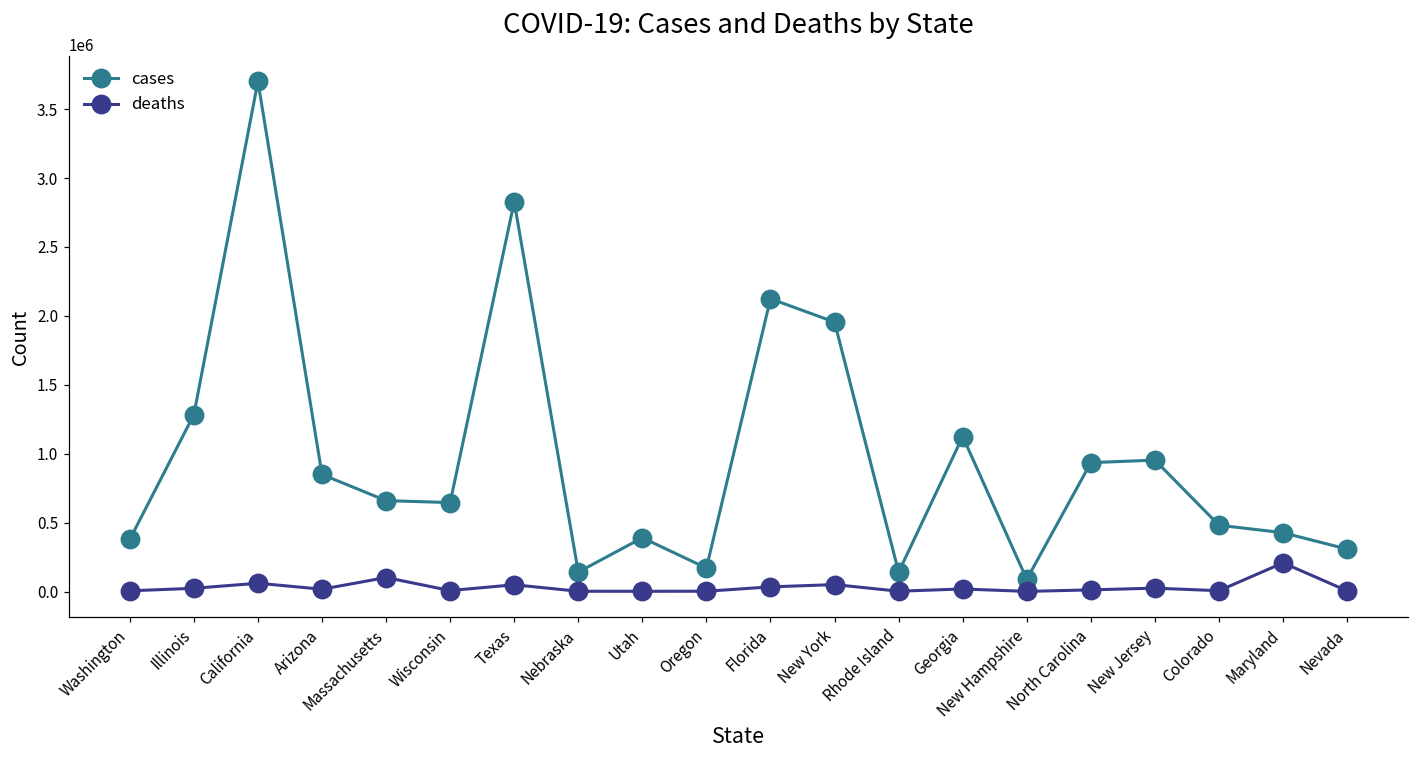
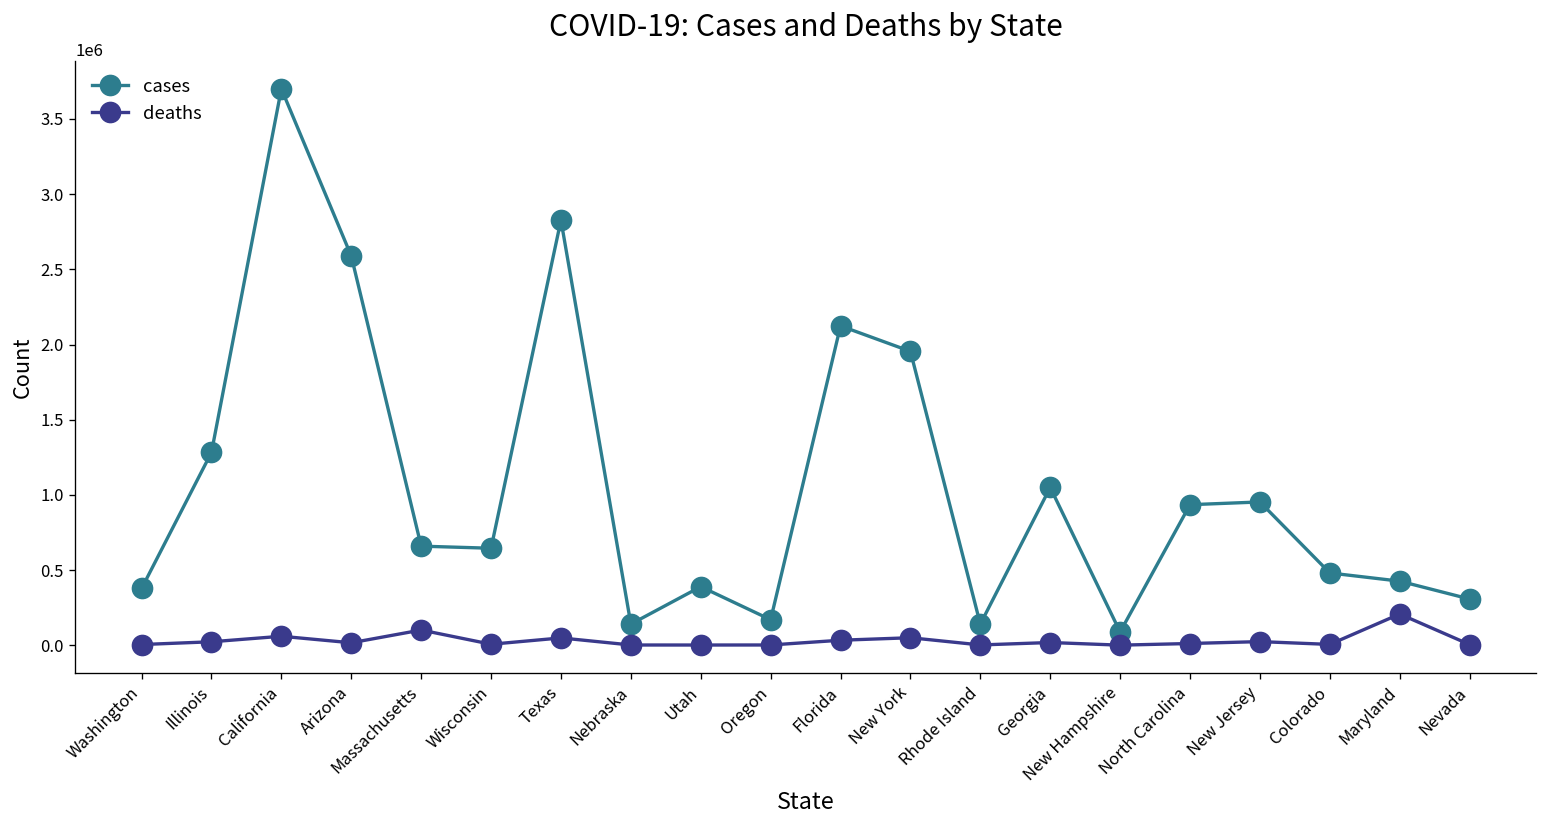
  {
    "cases": {
      "Washington": 380000,
      "Illinois": 1280000,
      "California": 3700000,
-     "Arizona": 850000,
+     "Arizona": 2590000,
      "Massachusetts": 660000,
      "Wisconsin": 650000,
      "Texas": 2830000,
      "Nebraska": 140000,
      "Utah": 390000,
      "Oregon": 170000,
      "Florida": 2120000,
      "New York": 1950000,
      "Rhode Island": 140000,
-     "Georgia": 1120000,
+     "Georgia": 1050000,
      "New Hampshire": 90000,
      "North Carolina": 940000,
      "New Jersey": 950000,
      "Colorado": 480000,
      "Maryland": 430000,
      "Nevada": 310000
    },
    "deaths": {
      "Washington": 10000,
      "Illinois": 20000,
      "California": 60000,
      "Arizona": 20000,
      "Massachusetts": 100000,
      "Wisconsin": 10000,
      "Texas": 50000,
      "Nebraska": 0,
      "Utah": 0,
      "Oregon": 0,
      "Florida": 30000,
      "New York": 50000,
      "Rhode Island": 0,
      "Georgia": 20000,
      "New Hampshire": 0,
      "North Carolina": 10000,
      "New Jersey": 20000,
      "Colorado": 10000,
      "Maryland": 210000,
      "Nevada": 10000
    }
  }
